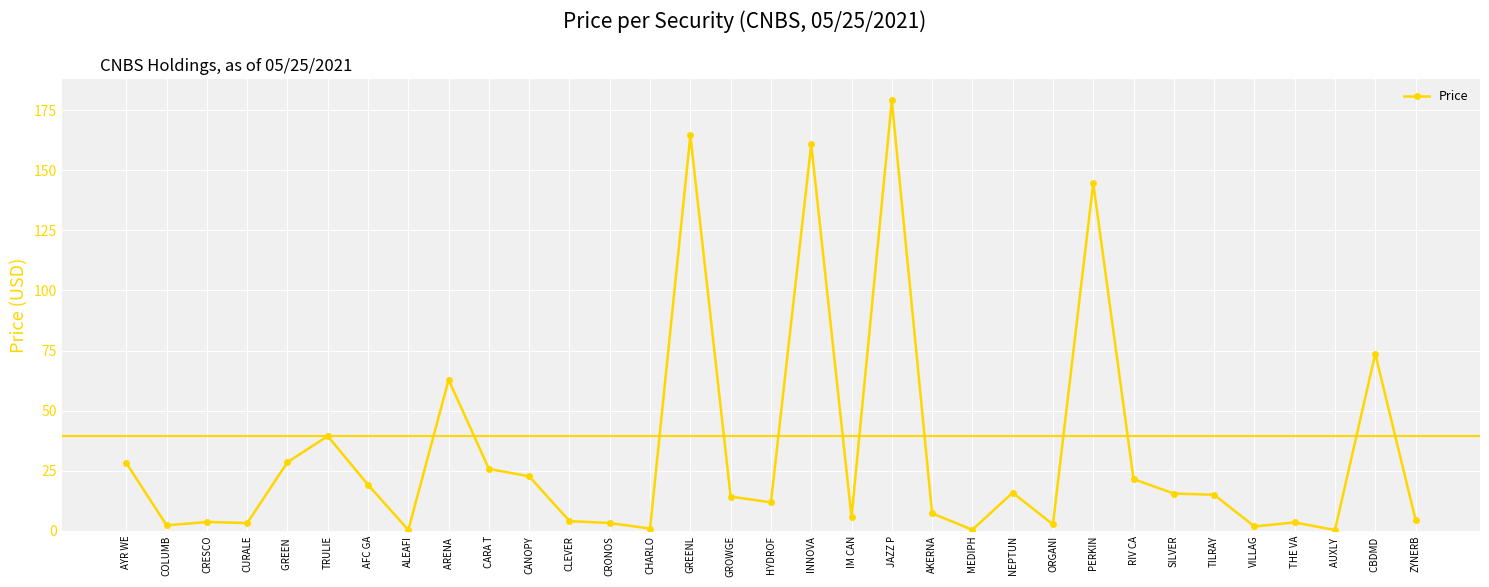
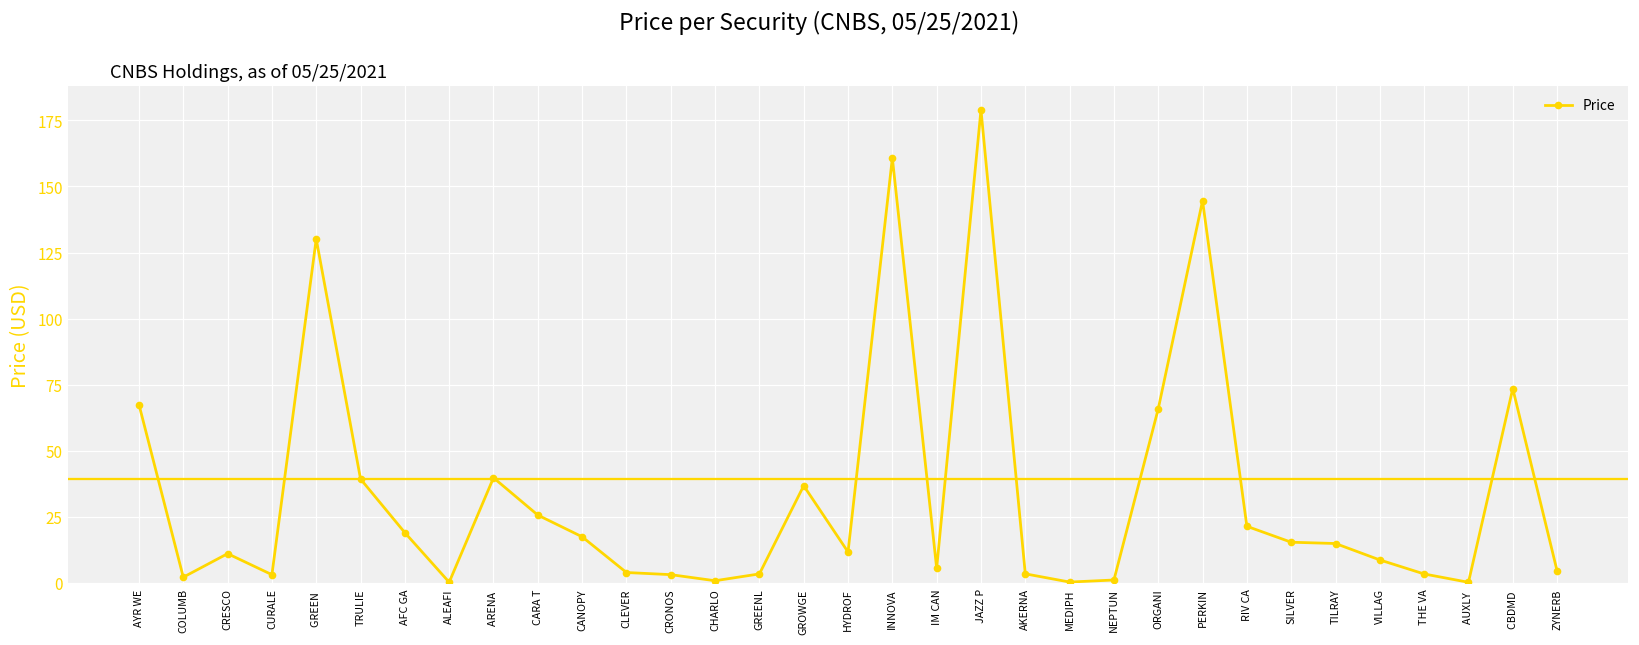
  {
-   "AYR WE": 28,
+   "AYR WE": 68,
    "COLUMB": 2,
-   "CRESCO": 4,
+   "CRESCO": 11,
    "CURALE": 3,
-   "GREEN": 29,
+   "GREEN": 130,
    "TRULIE": 39,
    "AFC GA": 19,
    "ALEAFI": 0,
-   "ARENA": 63,
+   "ARENA": 40,
    "CARA T": 26,
-   "CANOPY": 23,
+   "CANOPY": 18,
    "CLEVER": 4,
    "CRONOS": 3,
    "CHARLO": 1,
-   "GREENL": 164,
-   "GROWGE": 14,
+   "GREENL": 4,
+   "GROWGE": 37,
    "HYDROF": 12,
    "INNOVA": 161,
    "IM CAN": 6,
    "JAZZ P": 179,
-   "AKERNA": 7,
+   "AKERNA": 4,
    "MEDIPH": 0,
-   "NEPTUN": 16,
-   "ORGANI": 3,
+   "NEPTUN": 1,
+   "ORGANI": 66,
    "PERKIN": 145,
    "RIV CA": 22,
    "SILVER": 16,
    "TILRAY": 15,
-   "VILLAG": 2,
+   "VILLAG": 9,
    "THE VA": 4,
    "AUXLY": 0,
    "CBDMD": 74,
    "ZYNERB": 5
  }
